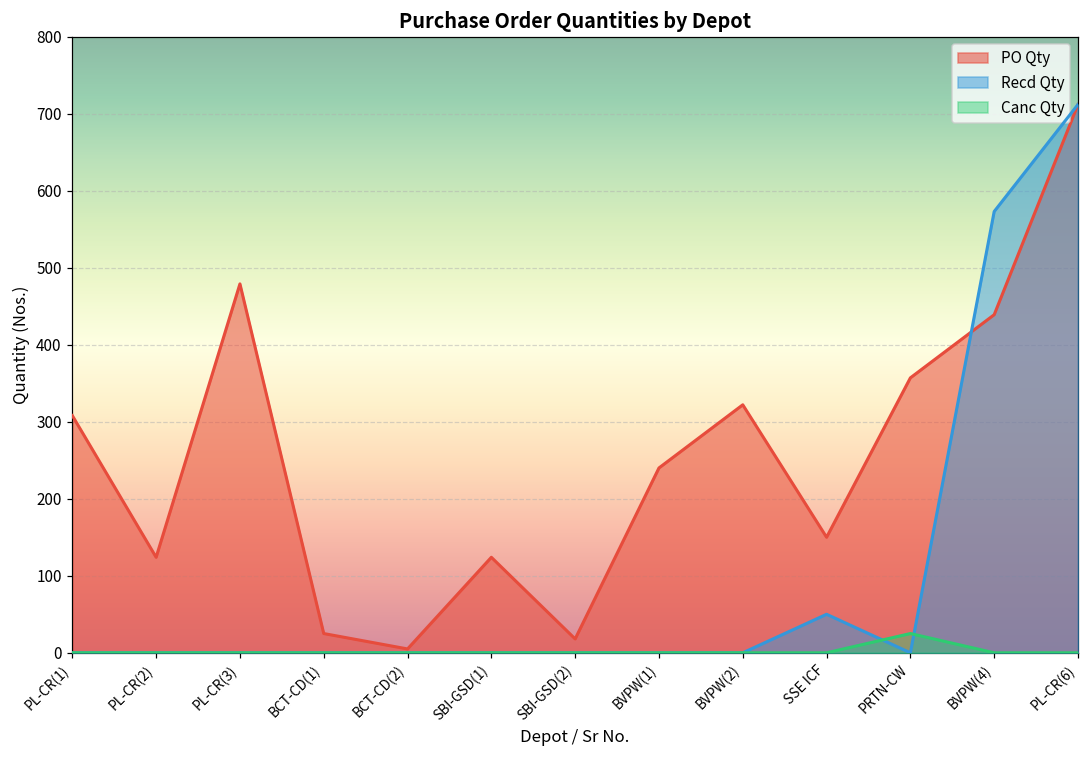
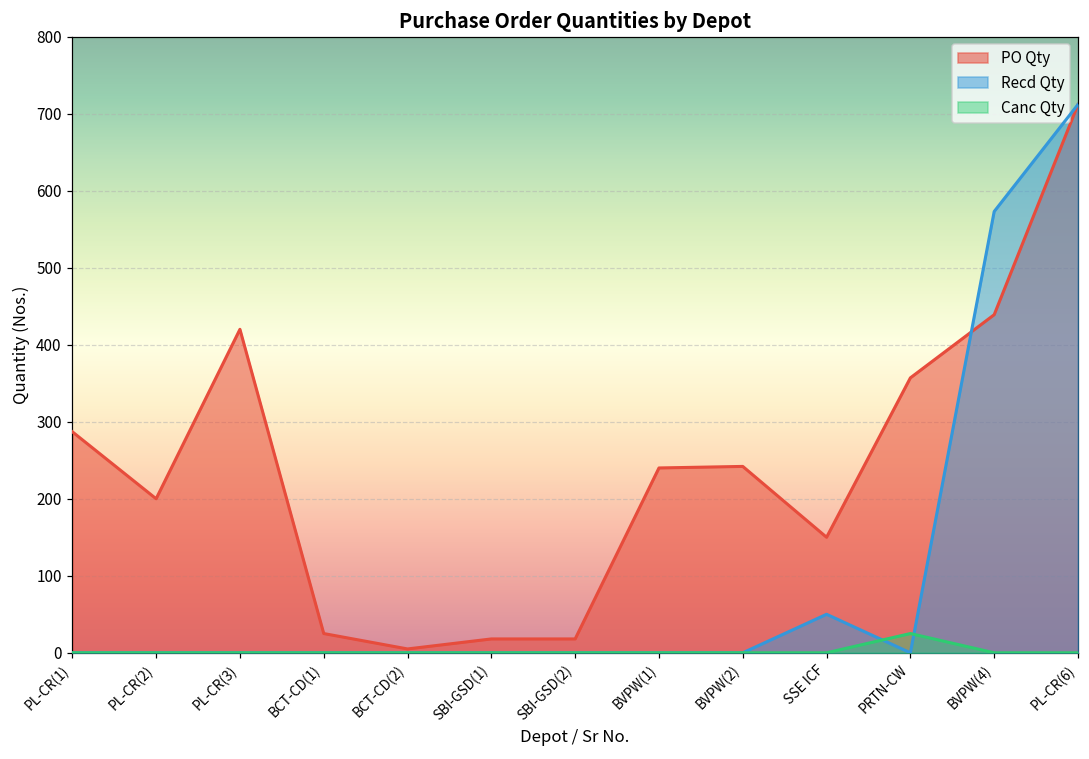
  {
    "PO Qty": {
-     "PL-CR(1)": 310,
-     "PL-CR(2)": 120,
-     "PL-CR(3)": 480,
+     "PL-CR(1)": 290,
+     "PL-CR(2)": 200,
+     "PL-CR(3)": 420,
      "BCT-CD(1)": 30,
      "BCT-CD(2)": 10,
-     "SBI-GSD(1)": 120,
+     "SBI-GSD(1)": 20,
      "SBI-GSD(2)": 20,
      "BVPW(1)": 240,
-     "BVPW(2)": 320,
+     "BVPW(2)": 240,
      "SSE ICF": 150,
      "PRTN-CW": 360,
      "BVPW(4)": 440
    },
    "Recd Qty": {
      "SSE ICF": 50,
      "PRTN-CW": 0,
      "BVPW(4)": 570
    },
    "Canc Qty": {
      "SSE ICF": 0,
      "PRTN-CW": 30,
      "BVPW(4)": 0,
      "PL-CR(6)": 0
    }
  }
